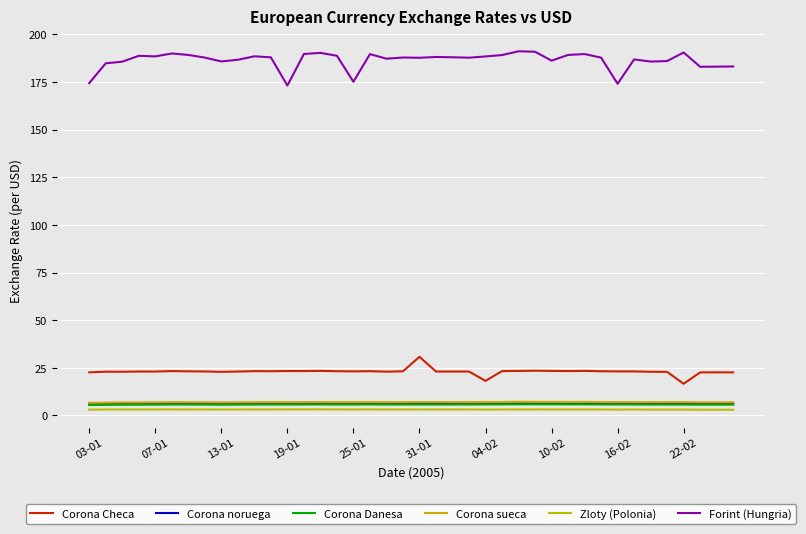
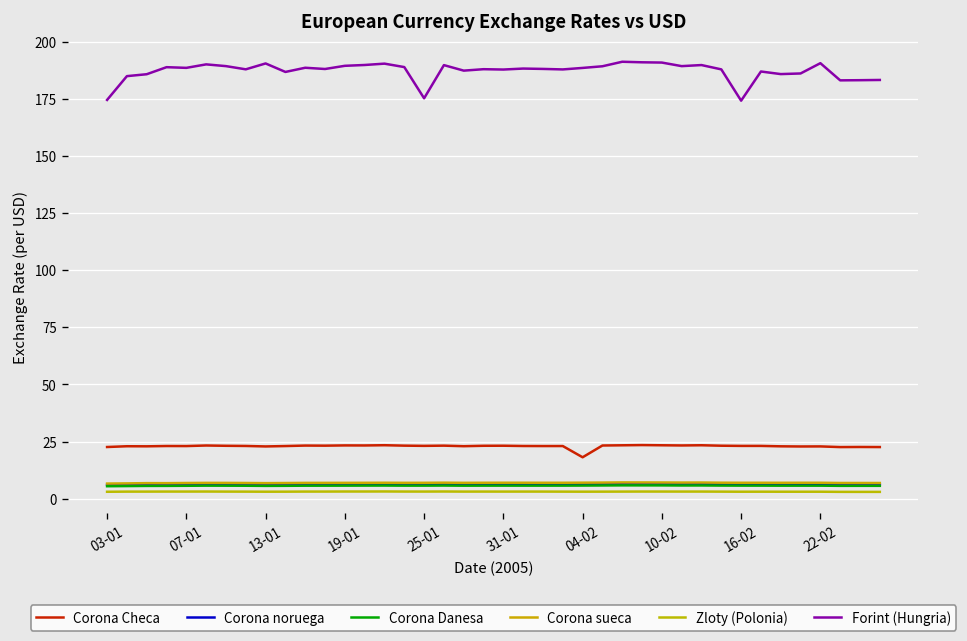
  {
    "Corona Checa": {
      "03-01": 23,
      "07-01": 23,
      "13-01": 23,
      "19-01": 23,
      "25-01": 23,
-     "31-01": 31,
+     "31-01": 23,
      "04-02": 18,
      "10-02": 23,
      "16-02": 23,
-     "22-02": 17
+     "22-02": 23
    },
    "Forint (Hungria)": {
      "03-01": 174,
      "07-01": 188,
-     "13-01": 186,
-     "19-01": 173,
+     "13-01": 190,
+     "19-01": 189,
      "25-01": 175,
      "31-01": 188,
      "04-02": 188,
-     "10-02": 186,
+     "10-02": 191,
      "16-02": 174,
      "22-02": 191
    }
  }
